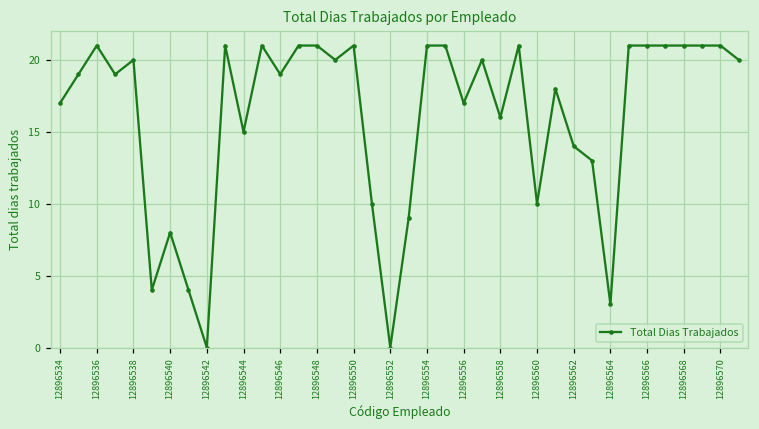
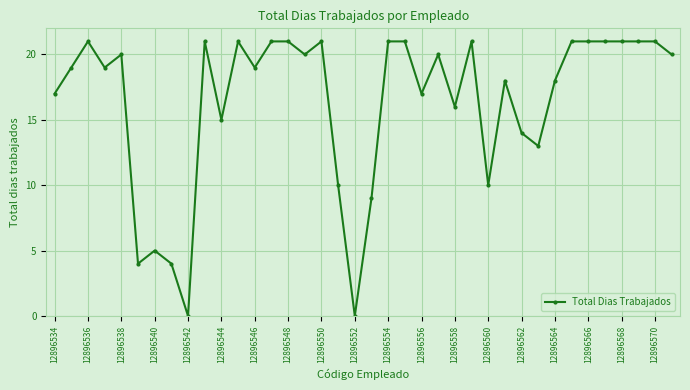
  {
    "12896534": 17,
    "12896536": 21,
    "12896538": 20,
-   "12896540": 8,
+   "12896540": 5,
    "12896542": 0,
    "12896544": 15,
    "12896546": 19,
    "12896548": 21,
    "12896550": 21,
    "12896552": 0,
    "12896554": 21,
    "12896556": 17,
    "12896558": 16,
    "12896560": 10,
    "12896562": 14,
-   "12896564": 3,
+   "12896564": 18,
    "12896566": 21,
    "12896568": 21,
    "12896570": 21
  }
